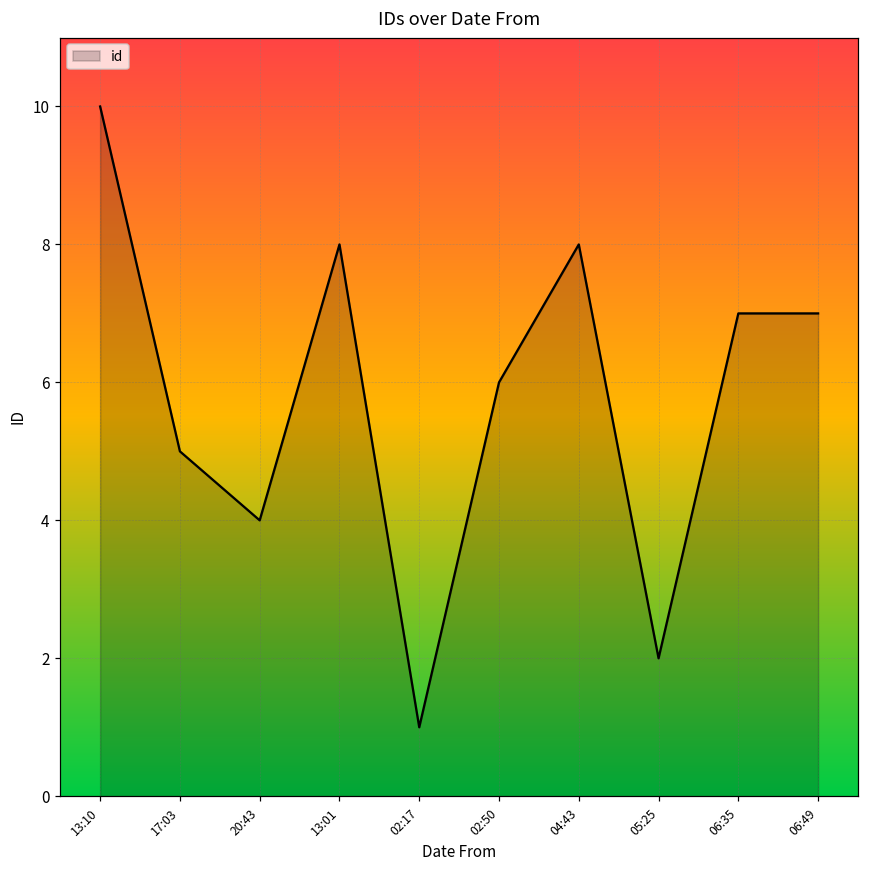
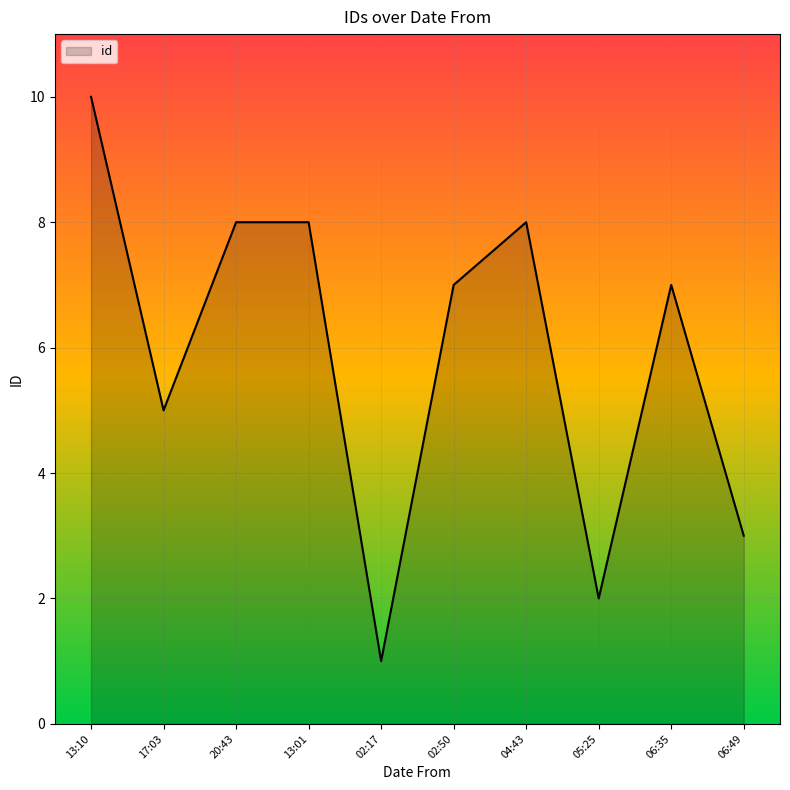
  {
    "13:10": 10,
    "17:03": 5,
-   "20:43": 4,
+   "20:43": 8,
    "13:01": 8,
    "02:17": 1,
-   "02:50": 6,
+   "02:50": 7,
    "04:43": 8,
    "05:25": 2,
    "06:35": 7,
-   "06:49": 7
+   "06:49": 3
  }
